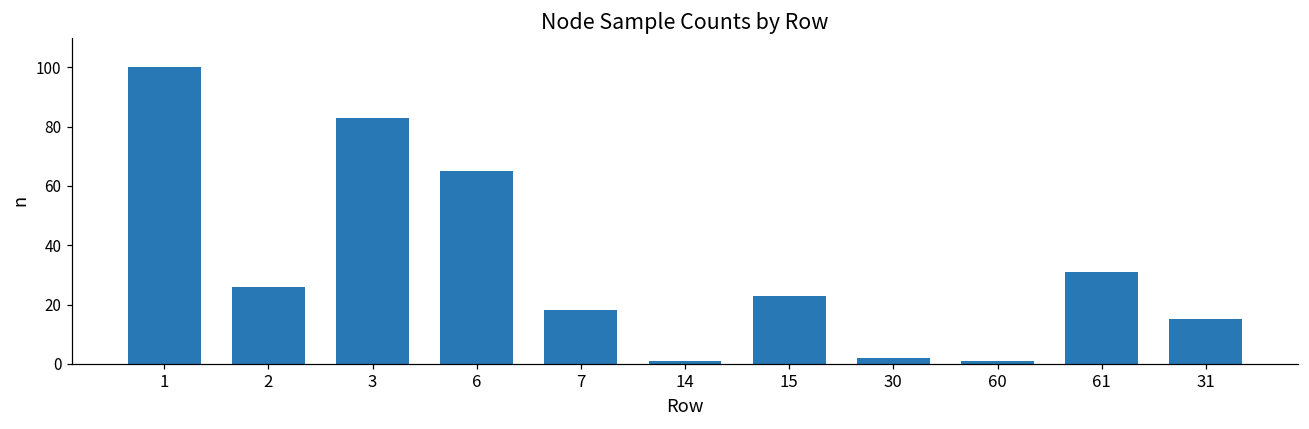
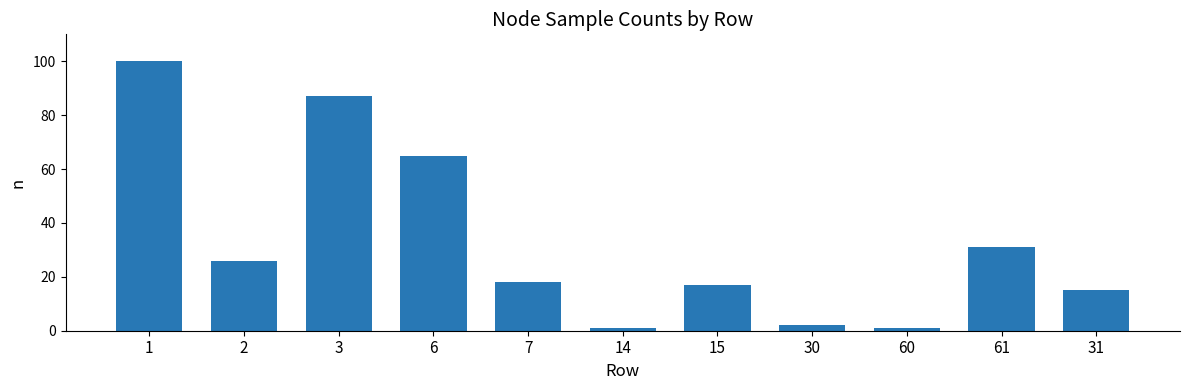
  {
    "1": 100,
    "2": 26,
-   "3": 83,
+   "3": 87,
    "6": 65,
    "7": 18,
    "14": 1,
-   "15": 23,
+   "15": 17,
    "30": 2,
    "60": 1,
    "61": 31,
    "31": 15
  }
